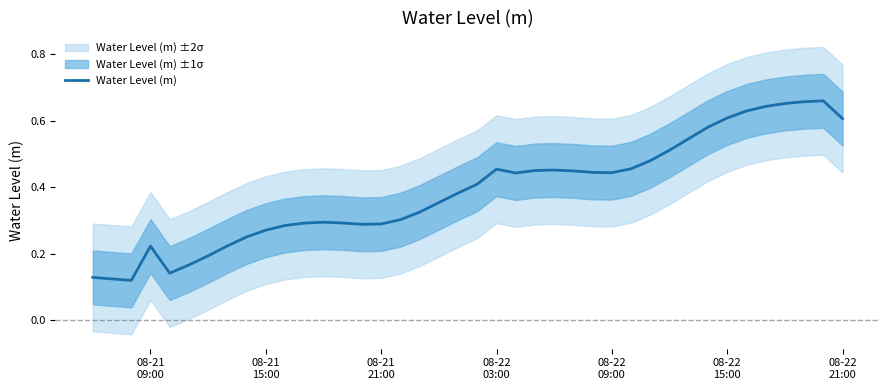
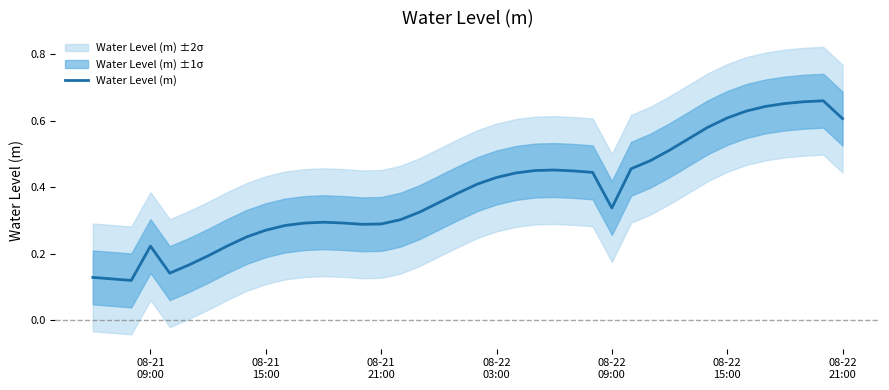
  {
    "Water Level (m)": {
      "08-21 09:00": 0.22,
      "08-21 15:00": 0.27,
      "08-21 21:00": 0.29,
-     "08-22 03:00": 0.45,
-     "08-22 09:00": 0.44,
+     "08-22 03:00": 0.43,
+     "08-22 09:00": 0.34,
      "08-22 15:00": 0.61,
      "08-22 21:00": 0.61
    }
  }
